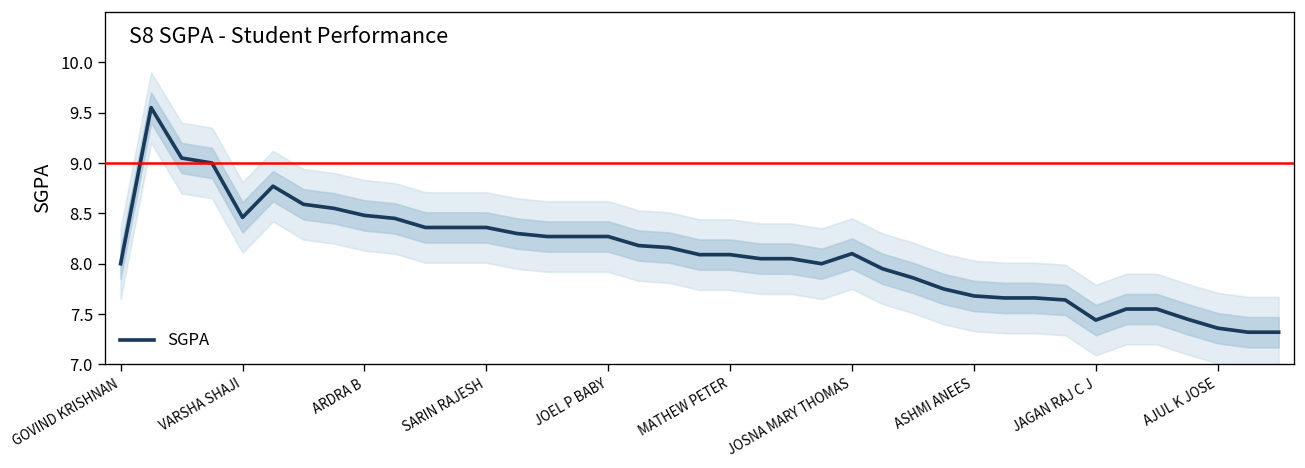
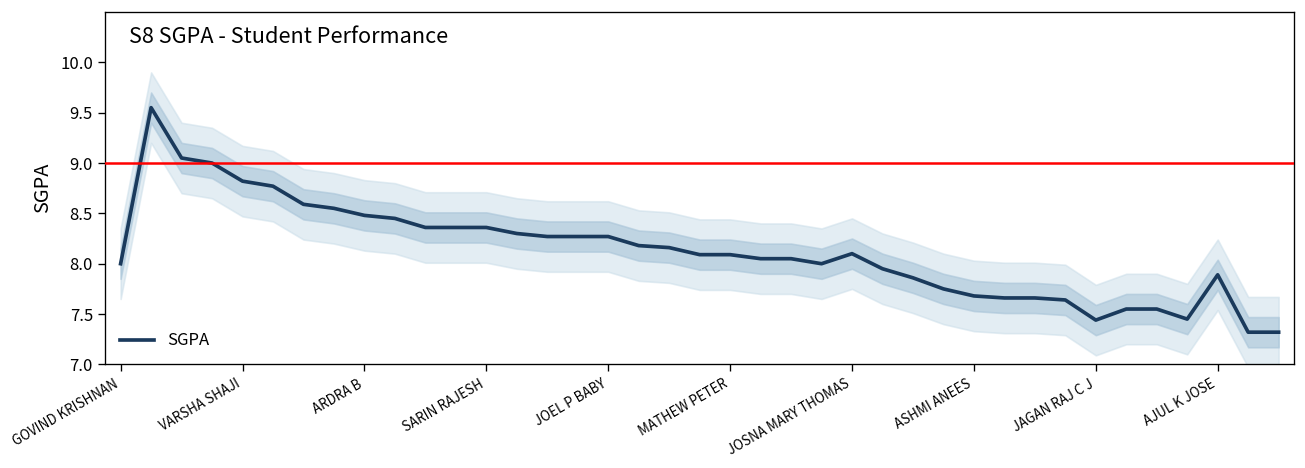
  {
    "SGPA": {
      "GOVIND KRISHNAN": 8.0,
-     "VARSHA SHAJI": 8.5,
+     "VARSHA SHAJI": 8.8,
      "ARDRA B": 8.5,
      "SARIN RAJESH": 8.4,
      "JOEL P BABY": 8.3,
      "MATHEW PETER": 8.1,
      "JOSNA MARY THOMAS": 8.1,
      "ASHMI ANEES": 7.7,
      "JAGAN RAJ C J": 7.4,
-     "AJUL K JOSE": 7.4
+     "AJUL K JOSE": 7.9
    }
  }
